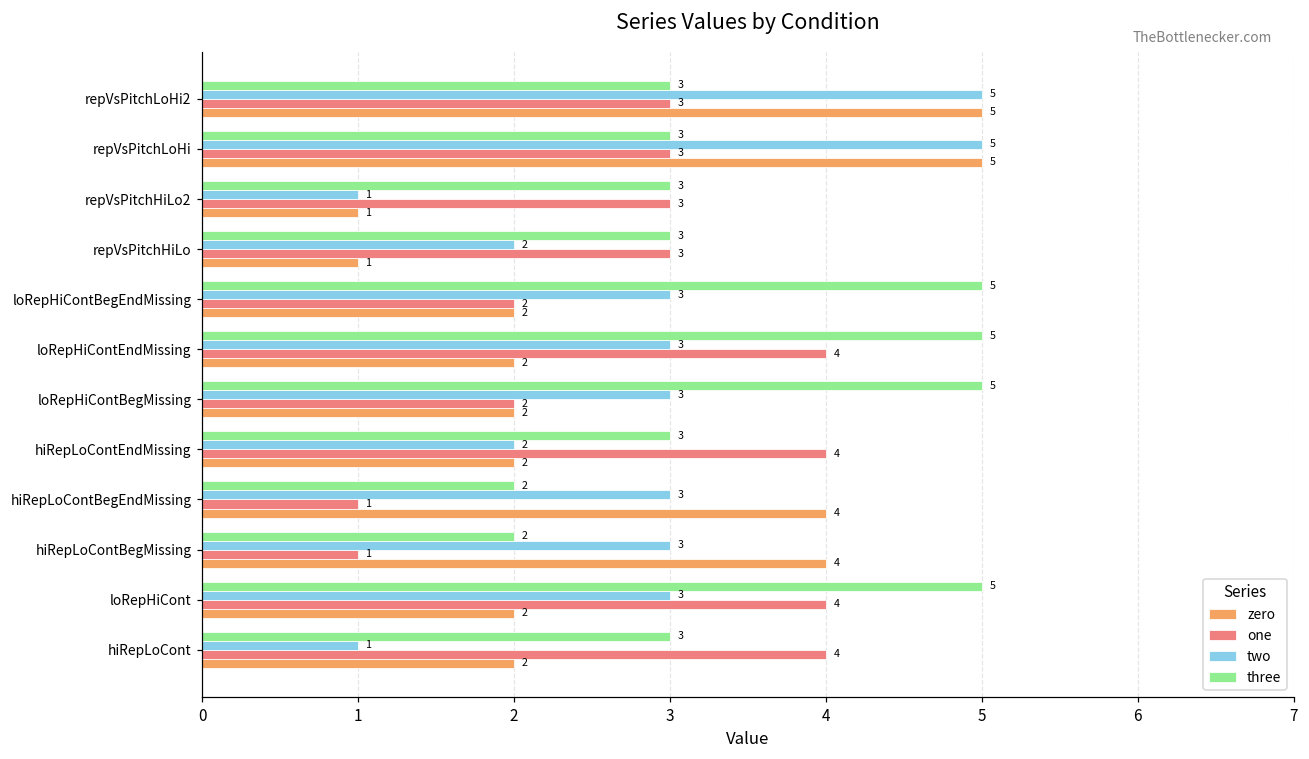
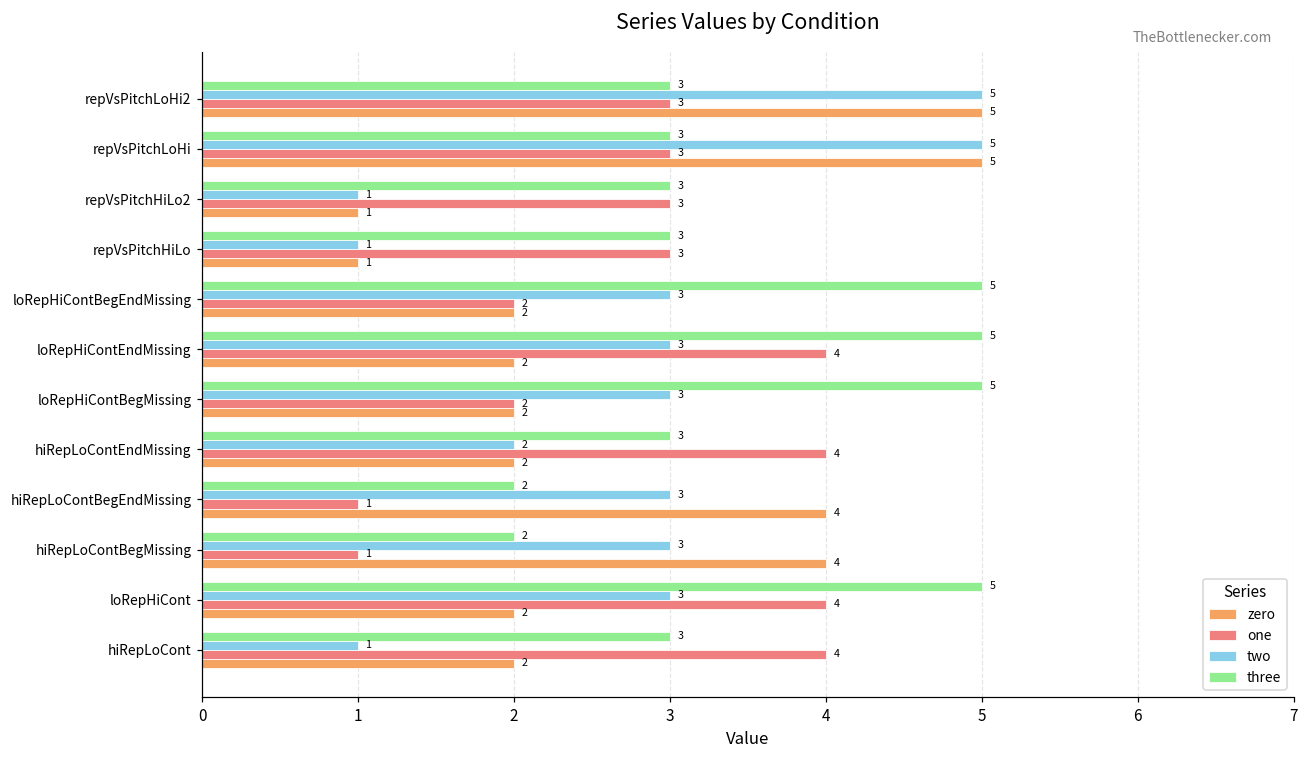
  {
    "two": {
      "repVsPitchLoHi2": 5,
      "repVsPitchLoHi": 5,
      "repVsPitchHiLo2": 1,
-     "repVsPitchHiLo": 2,
+     "repVsPitchHiLo": 1,
      "loRepHiContBegEndMissing": 3,
      "loRepHiContEndMissing": 3,
      "loRepHiContBegMissing": 3,
      "hiRepLoContEndMissing": 2,
      "hiRepLoContBegEndMissing": 3,
      "hiRepLoContBegMissing": 3,
      "loRepHiCont": 3,
      "hiRepLoCont": 1
    },
    "three": {
      "repVsPitchLoHi2": 3,
      "repVsPitchLoHi": 3,
      "repVsPitchHiLo2": 3,
      "repVsPitchHiLo": 3,
      "loRepHiContBegEndMissing": 5,
      "loRepHiContEndMissing": 5,
      "loRepHiContBegMissing": 5,
      "hiRepLoContEndMissing": 3,
      "hiRepLoContBegEndMissing": 2,
      "hiRepLoContBegMissing": 2,
      "loRepHiCont": 5,
      "hiRepLoCont": 3
    }
  }
